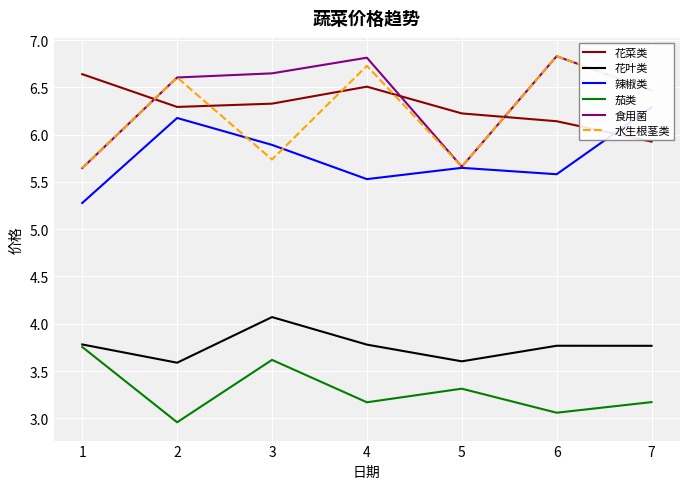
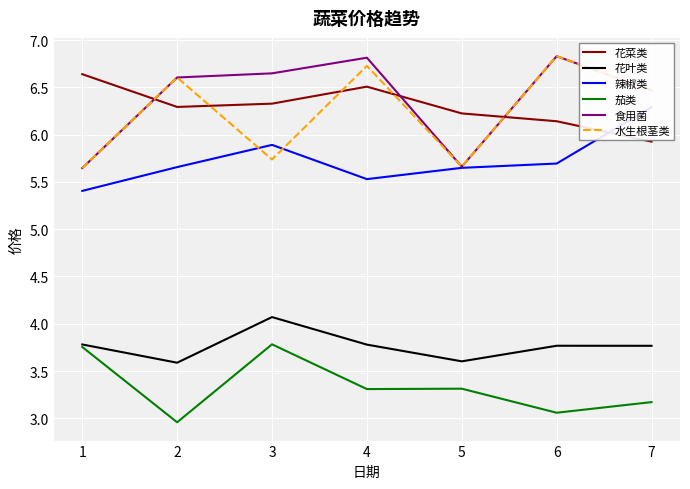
  {
    "花菜类": {
      "1": 6.6,
      "2": 6.3,
      "3": 6.3,
      "4": 6.5,
      "5": 6.2,
      "6": 6.1,
      "7": 5.9
    },
    "花叶类": {
      "2": 3.6,
      "3": 4.1,
      "4": 3.8,
      "5": 3.6,
      "6": 3.8,
      "7": 3.8
    },
    "辣椒类": {
-     "1": 5.3,
-     "2": 6.2,
+     "1": 5.4,
+     "2": 5.7,
      "3": 5.9,
      "4": 5.5,
-     "6": 5.6
+     "6": 5.7
    },
    "茄类": {
      "2": 3.0,
-     "3": 3.6,
-     "4": 3.2,
+     "3": 3.8,
+     "4": 3.3,
      "5": 3.3,
      "6": 3.1,
      "7": 3.2
    },
    "食用菌": {
      "3": 6.6,
      "4": 6.8
    },
    "水生根茎类": {
      "3": 5.7,
      "4": 6.7
    }
  }
